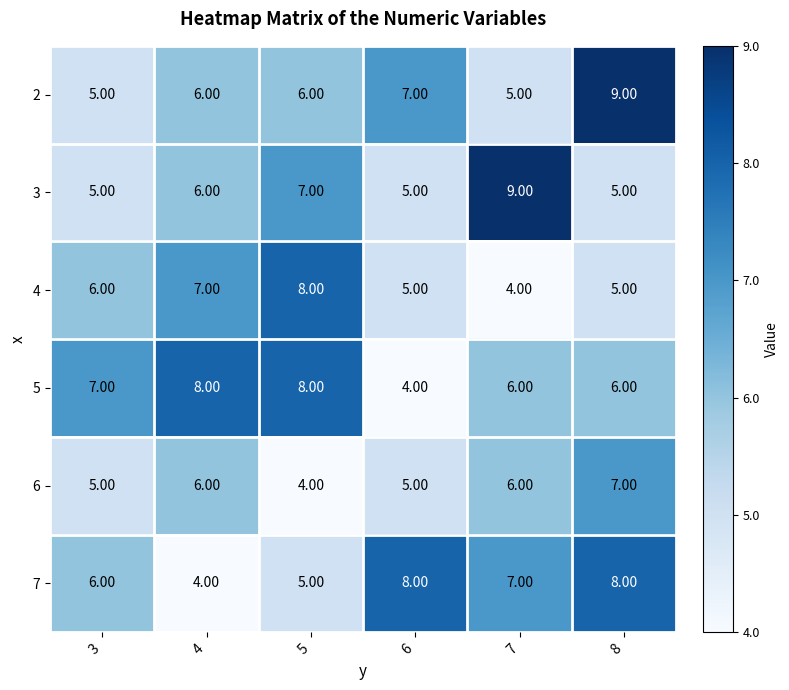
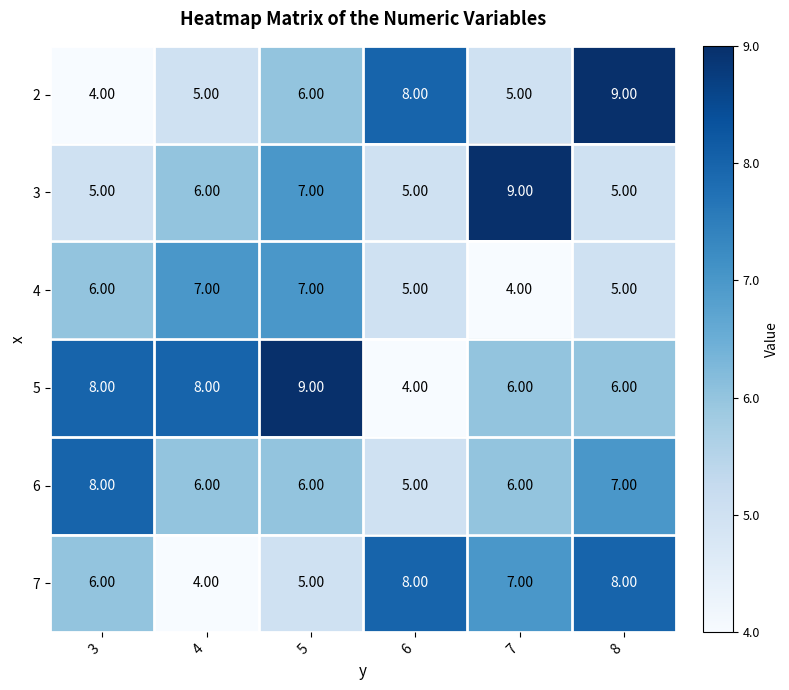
  {
    "2": {
-     "3": 5.00,
-     "4": 6.00,
+     "3": 4.00,
+     "4": 5.00,
      "5": 6.00,
-     "6": 7.00,
+     "6": 8.00,
      "7": 5.00,
      "8": 9.00
    },
    "3": {
      "3": 5.00,
      "4": 6.00,
      "5": 7.00,
      "6": 5.00,
      "7": 9.00,
      "8": 5.00
    },
    "4": {
      "3": 6.00,
      "4": 7.00,
-     "5": 8.00,
+     "5": 7.00,
      "6": 5.00,
      "7": 4.00,
      "8": 5.00
    },
    "5": {
-     "3": 7.00,
+     "3": 8.00,
      "4": 8.00,
-     "5": 8.00,
+     "5": 9.00,
      "6": 4.00,
      "7": 6.00,
      "8": 6.00
    },
    "6": {
-     "3": 5.00,
+     "3": 8.00,
      "4": 6.00,
-     "5": 4.00,
+     "5": 6.00,
      "6": 5.00,
      "7": 6.00,
      "8": 7.00
    },
    "7": {
      "3": 6.00,
      "4": 4.00,
      "5": 5.00,
      "6": 8.00,
      "7": 7.00,
      "8": 8.00
    }
  }
